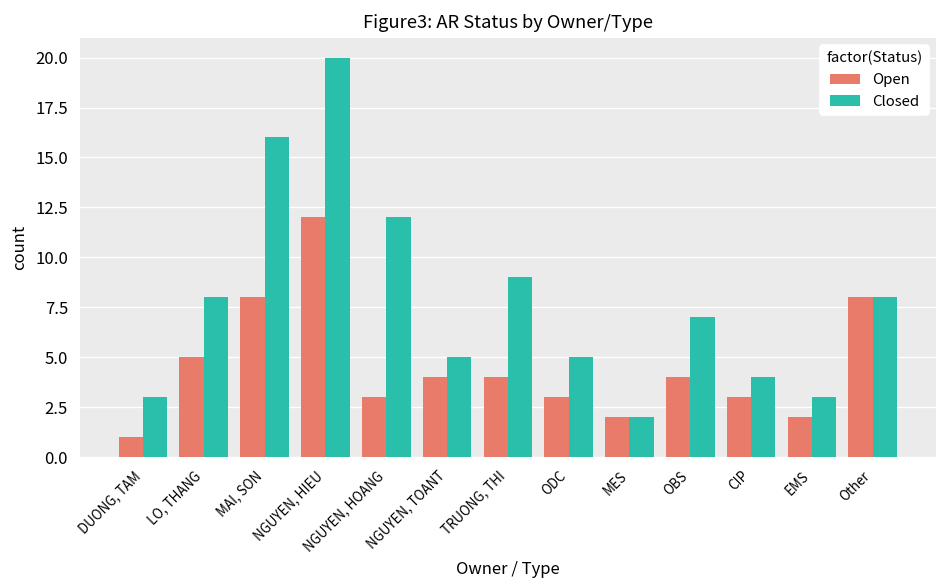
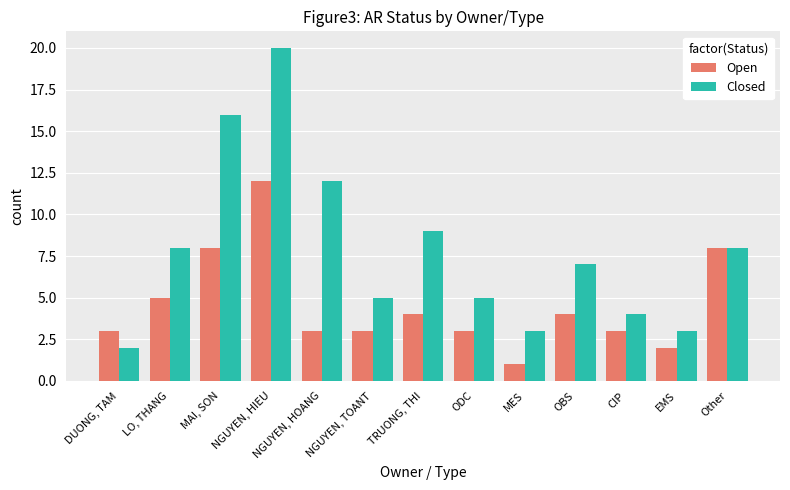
  {
    "Open": {
-     "DUONG, TAM": 1,
+     "DUONG, TAM": 3,
      "LO, THANG": 5,
      "MAI, SON": 8,
      "NGUYEN, HIEU": 12,
      "NGUYEN, HOANG": 3,
-     "NGUYEN, TOANT": 4,
+     "NGUYEN, TOANT": 3,
      "TRUONG, THI": 4,
      "ODC": 3,
-     "MES": 2,
+     "MES": 1,
      "OBS": 4,
      "CIP": 3,
      "EMS": 2,
      "Other": 8
    },
    "Closed": {
-     "DUONG, TAM": 3,
+     "DUONG, TAM": 2,
      "LO, THANG": 8,
      "MAI, SON": 16,
      "NGUYEN, HIEU": 20,
      "NGUYEN, HOANG": 12,
      "NGUYEN, TOANT": 5,
      "TRUONG, THI": 9,
      "ODC": 5,
-     "MES": 2,
+     "MES": 3,
      "OBS": 7,
      "CIP": 4,
      "EMS": 3,
      "Other": 8
    }
  }
